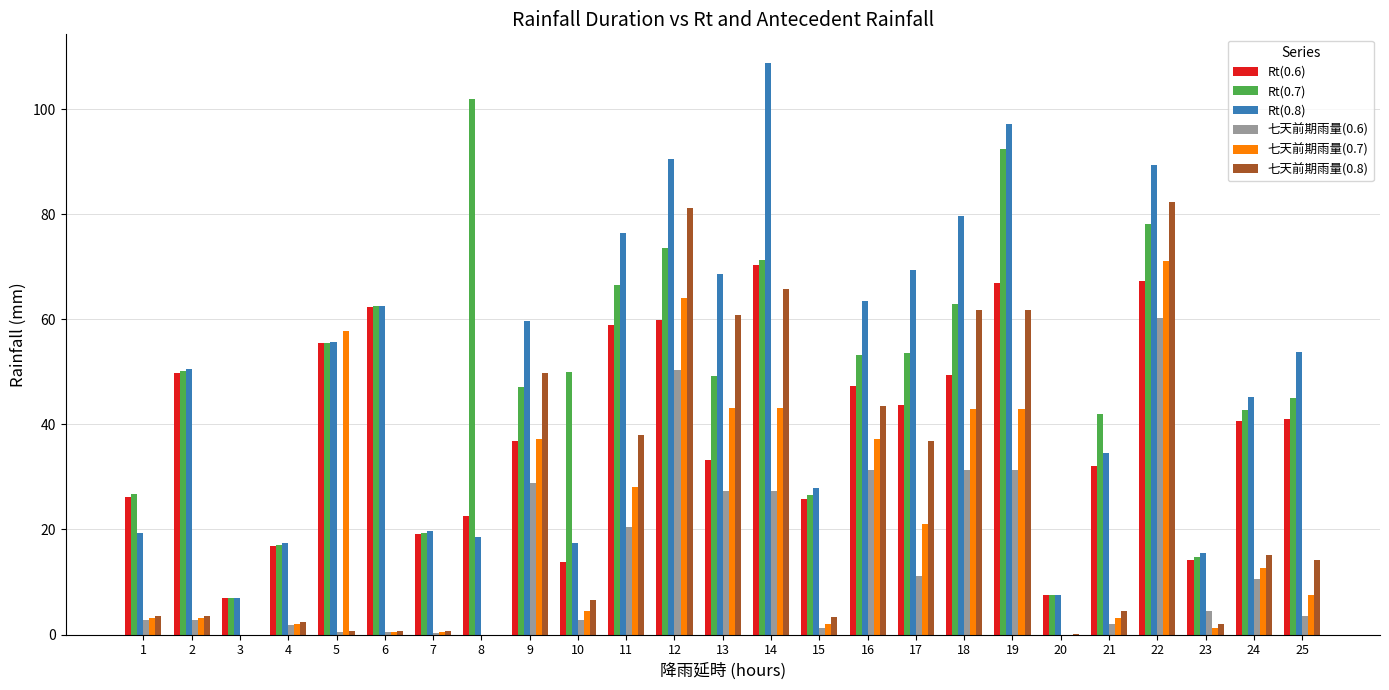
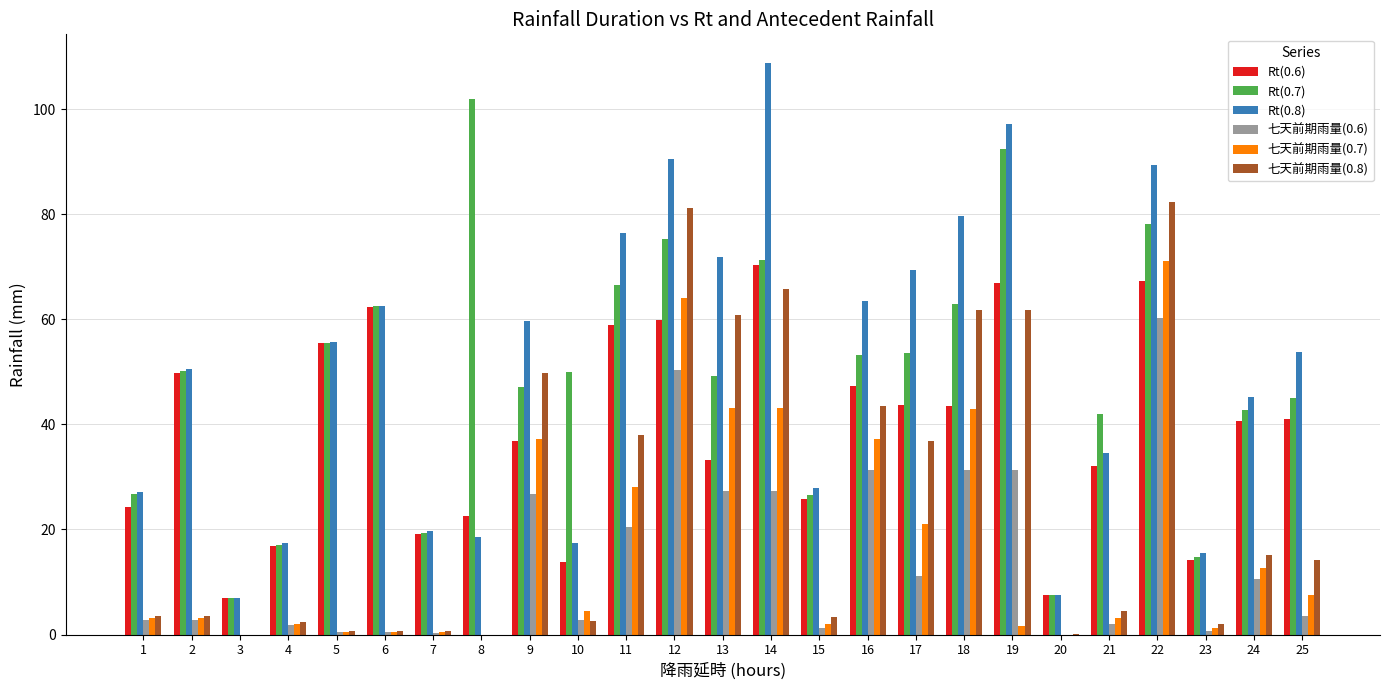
  {
    "Rt(0.6)": {
-     "1": 26,
+     "1": 24,
      "2": 50,
      "3": 7,
      "4": 17,
      "5": 55,
      "6": 62,
      "7": 19,
      "8": 23,
      "9": 37,
      "10": 14,
      "11": 59,
      "12": 60,
      "13": 33,
      "14": 70,
      "15": 26,
      "16": 47,
      "17": 44,
-     "18": 49,
+     "18": 44,
      "19": 67,
      "20": 8,
      "21": 32,
      "22": 67,
      "23": 14,
      "24": 41,
      "25": 41
    },
    "Rt(0.7)": {
      "1": 27,
      "2": 50,
      "3": 7,
      "4": 17,
      "5": 56,
      "6": 63,
      "7": 19,
      "8": 102,
      "9": 47,
      "10": 50,
      "11": 67,
-     "12": 74,
+     "12": 75,
      "13": 49,
      "14": 71,
      "15": 27,
      "16": 53,
      "17": 54,
      "18": 63,
      "19": 93,
      "20": 8,
      "21": 42,
      "22": 78,
      "23": 15,
      "24": 43,
      "25": 45
    },
    "Rt(0.8)": {
-     "1": 19,
+     "1": 27,
      "2": 51,
      "3": 7,
      "4": 17,
      "5": 56,
      "6": 63,
      "7": 20,
      "8": 19,
      "9": 60,
      "10": 18,
      "11": 76,
      "12": 91,
-     "13": 69,
+     "13": 72,
      "14": 109,
      "15": 28,
      "16": 64,
      "17": 69,
      "18": 80,
      "19": 97,
      "20": 8,
      "21": 35,
      "22": 89,
      "23": 16,
      "24": 45,
      "25": 54
    },
    "七天前期雨量(0.6)": {
      "1": 3,
      "2": 3,
      "3": 0,
      "4": 2,
      "8": 0,
-     "9": 29,
+     "9": 27,
      "10": 3,
      "11": 21,
      "12": 50,
      "13": 27,
      "14": 27,
      "15": 1,
      "16": 31,
      "17": 11,
      "18": 31,
      "19": 31,
      "20": 0,
      "21": 2,
      "22": 60,
-     "23": 4,
+     "23": 1,
      "24": 11,
      "25": 4
    },
    "七天前期雨量(0.7)": {
      "1": 3,
      "2": 3,
      "3": 0,
      "4": 2,
-     "5": 58,
+     "5": 1,
      "6": 1,
      "8": 0,
      "9": 37,
      "10": 4,
      "11": 28,
      "12": 64,
      "13": 43,
      "14": 43,
      "15": 2,
      "16": 37,
      "17": 21,
      "18": 43,
-     "19": 43,
+     "19": 2,
      "20": 0,
      "21": 3,
      "22": 71,
      "23": 1,
      "24": 13,
      "25": 8
    },
    "七天前期雨量(0.8)": {
      "1": 4,
      "2": 4,
      "3": 0,
      "4": 2,
      "5": 1,
      "6": 1,
      "7": 1,
      "8": 0,
      "9": 50,
-     "10": 7,
+     "10": 3,
      "11": 38,
      "12": 81,
      "13": 61,
      "14": 66,
      "15": 3,
      "16": 44,
      "17": 37,
      "18": 62,
      "19": 62,
      "21": 5,
      "22": 82,
      "23": 2,
      "24": 15,
      "25": 14
    }
  }
